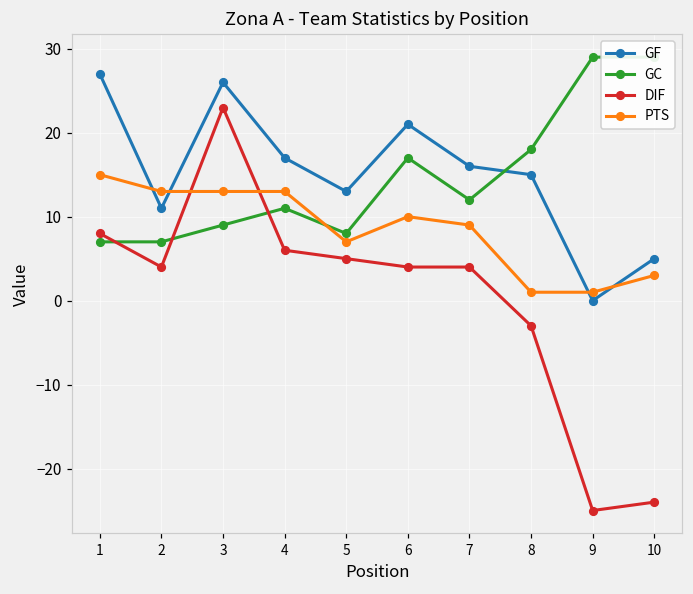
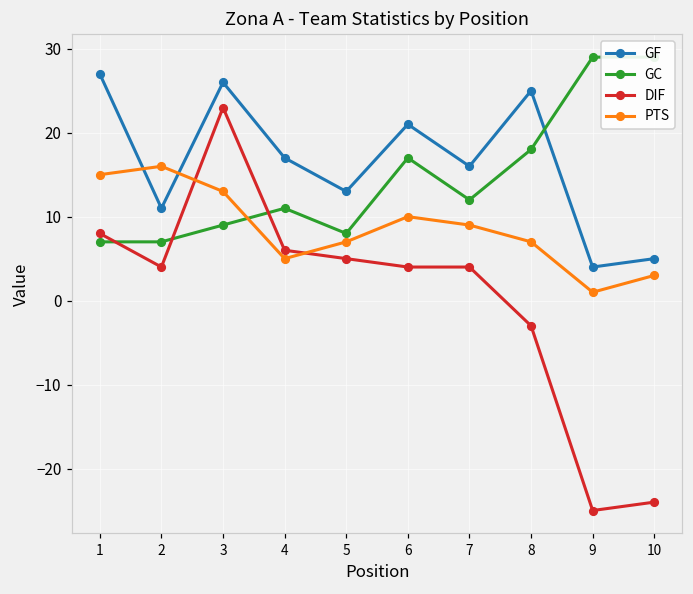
  {
    "GF": {
      "1": 27,
      "2": 11,
      "3": 26,
      "4": 17,
      "5": 13,
      "6": 21,
      "7": 16,
-     "8": 15,
-     "9": 0,
+     "8": 25,
+     "9": 4,
      "10": 5
    },
    "GC": {
      "1": 7,
      "2": 7,
      "3": 9,
      "4": 11,
      "5": 8,
      "6": 17,
      "7": 12,
      "8": 18,
      "9": 29
    },
    "DIF": {
      "1": 8,
      "2": 4,
      "3": 23,
      "4": 6,
      "5": 5,
      "6": 4,
      "7": 4,
      "8": -3,
      "9": -25,
      "10": -24
    },
    "PTS": {
      "1": 15,
-     "2": 13,
+     "2": 16,
      "3": 13,
-     "4": 13,
+     "4": 5,
      "5": 7,
      "6": 10,
      "7": 9,
-     "8": 1,
+     "8": 7,
      "9": 1,
      "10": 3
    }
  }
